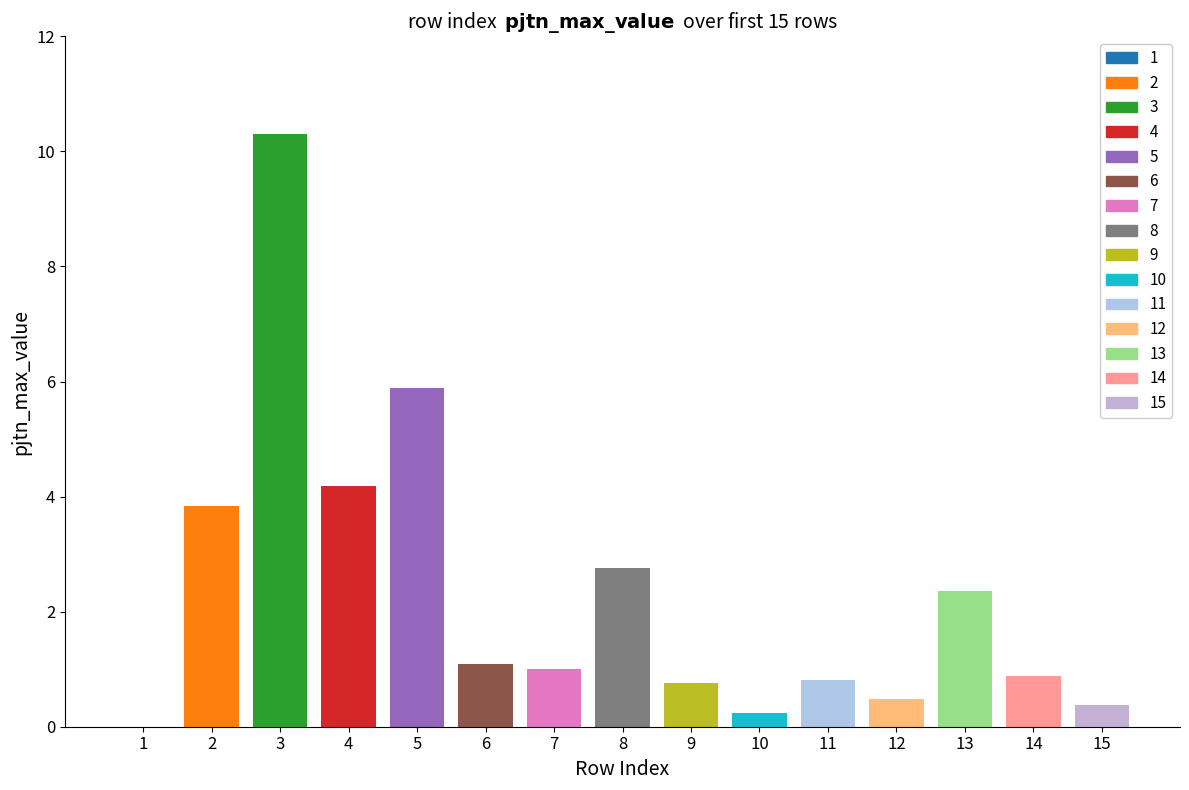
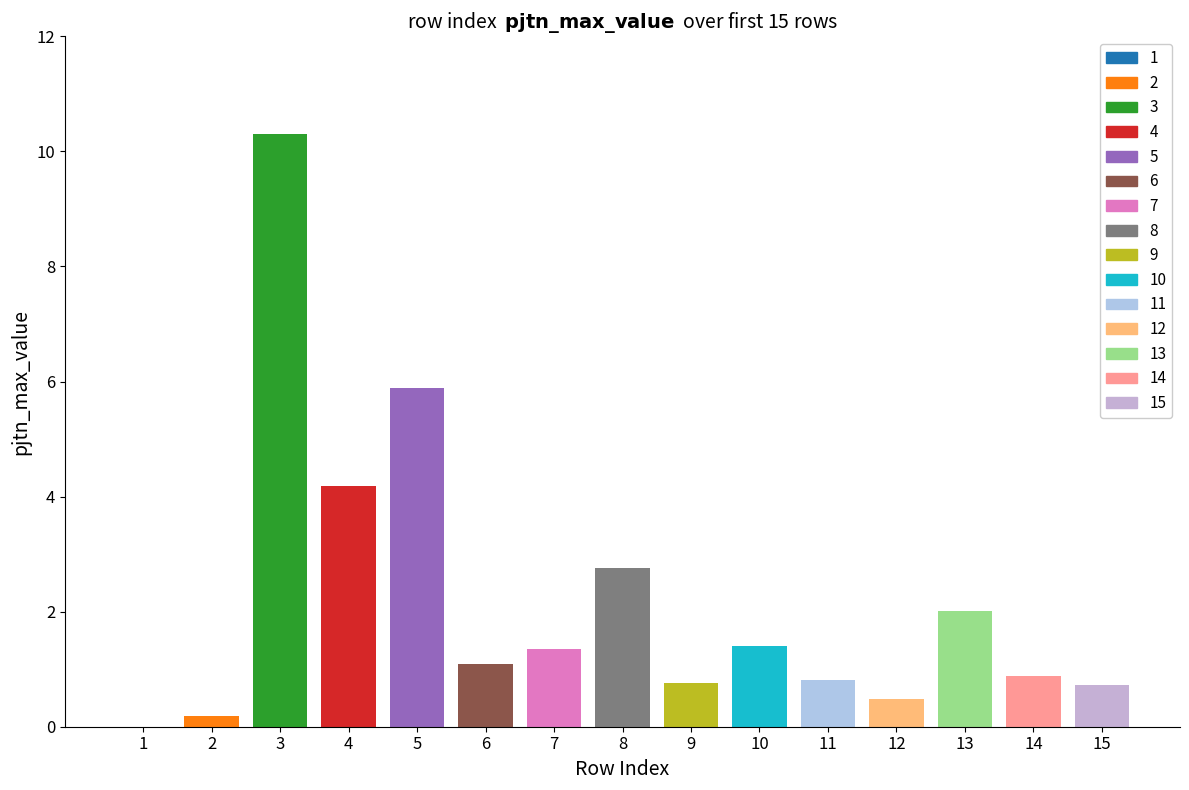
  {
    "1": 0.0,
-   "2": 3.8,
+   "2": 0.2,
    "3": 10.3,
    "4": 4.2,
    "5": 5.9,
    "6": 1.1,
-   "7": 1.0,
+   "7": 1.4,
    "8": 2.8,
    "9": 0.8,
-   "10": 0.2,
+   "10": 1.4,
    "11": 0.8,
    "12": 0.5,
-   "13": 2.4,
+   "13": 2.0,
    "14": 0.9,
-   "15": 0.4
+   "15": 0.7
  }
